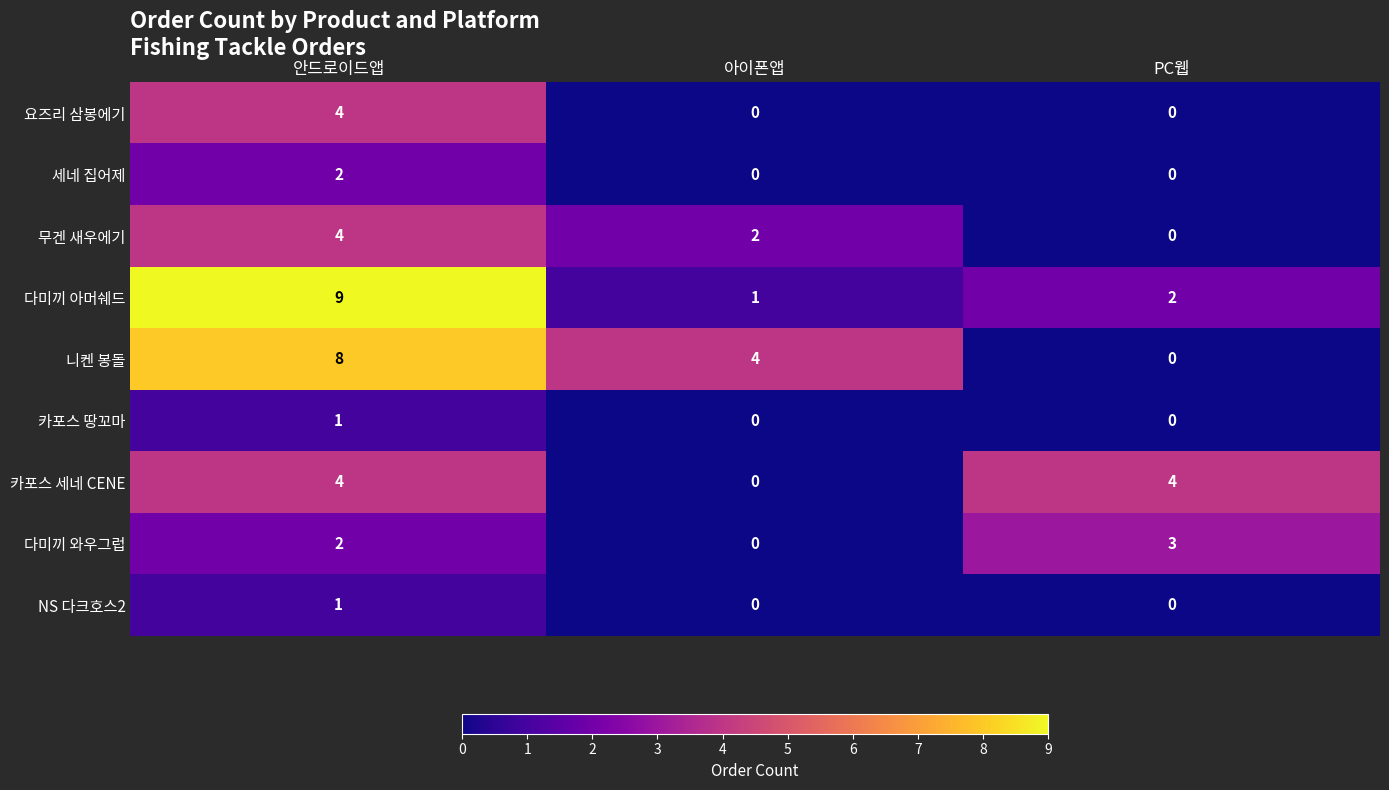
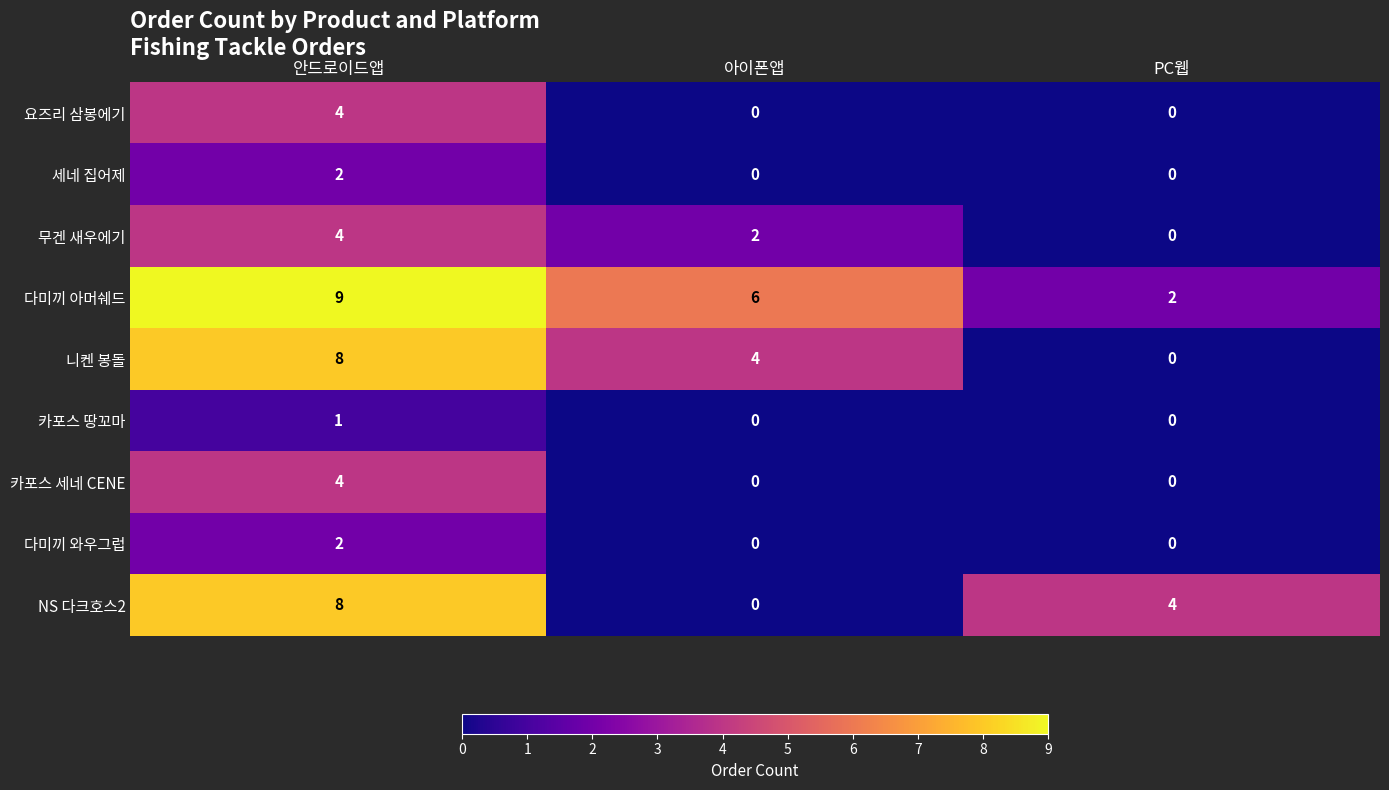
  {
    "요즈리 삼봉에기": {
      "안드로이드앱": 4,
      "아이폰앱": 0,
      "PC웹": 0
    },
    "세네 집어제": {
      "안드로이드앱": 2,
      "아이폰앱": 0,
      "PC웹": 0
    },
    "무겐 새우에기": {
      "안드로이드앱": 4,
      "아이폰앱": 2,
      "PC웹": 0
    },
    "다미끼 아머쉐드": {
      "안드로이드앱": 9,
-     "아이폰앱": 1,
+     "아이폰앱": 6,
      "PC웹": 2
    },
    "니켄 봉돌": {
      "안드로이드앱": 8,
      "아이폰앱": 4,
      "PC웹": 0
    },
    "카포스 땅꼬마": {
      "안드로이드앱": 1,
      "아이폰앱": 0,
      "PC웹": 0
    },
    "카포스 세네 CENE": {
      "안드로이드앱": 4,
      "아이폰앱": 0,
-     "PC웹": 4
+     "PC웹": 0
    },
    "다미끼 와우그럽": {
      "안드로이드앱": 2,
      "아이폰앱": 0,
-     "PC웹": 3
+     "PC웹": 0
    },
    "NS 다크호스2": {
-     "안드로이드앱": 1,
+     "안드로이드앱": 8,
      "아이폰앱": 0,
-     "PC웹": 0
+     "PC웹": 4
    }
  }
